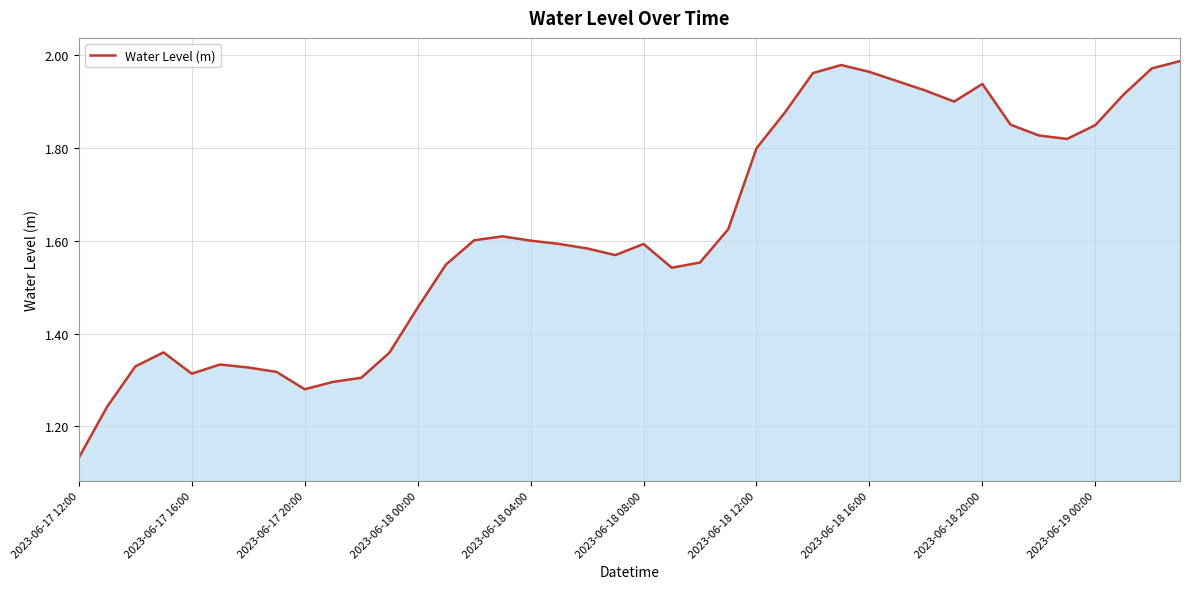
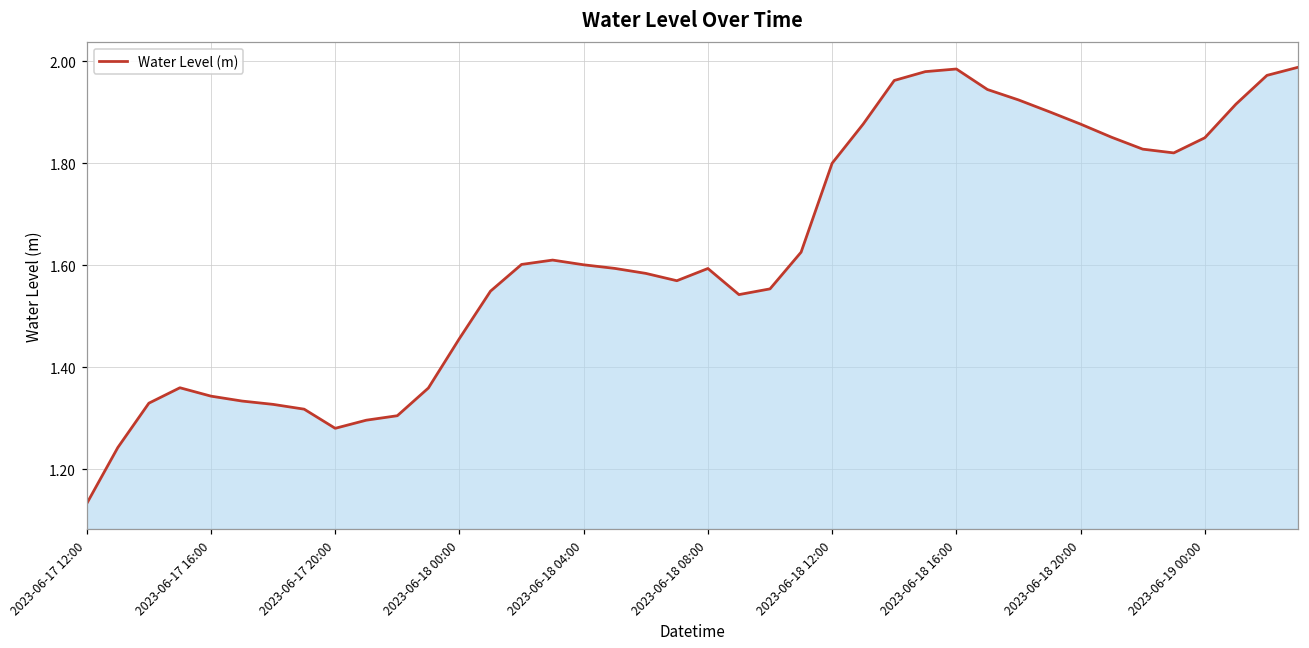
  {
    "2023-06-17 12:00": 1.13,
-   "2023-06-17 16:00": 1.31,
+   "2023-06-17 16:00": 1.34,
    "2023-06-17 20:00": 1.28,
    "2023-06-18 00:00": 1.46,
    "2023-06-18 04:00": 1.60,
    "2023-06-18 08:00": 1.59,
    "2023-06-18 12:00": 1.80,
-   "2023-06-18 16:00": 1.96,
-   "2023-06-18 20:00": 1.94,
+   "2023-06-18 16:00": 1.98,
+   "2023-06-18 20:00": 1.88,
    "2023-06-19 00:00": 1.85
  }
